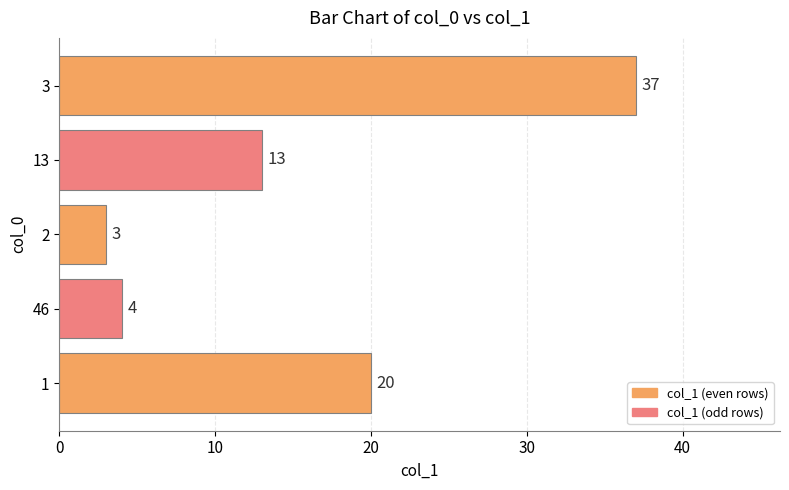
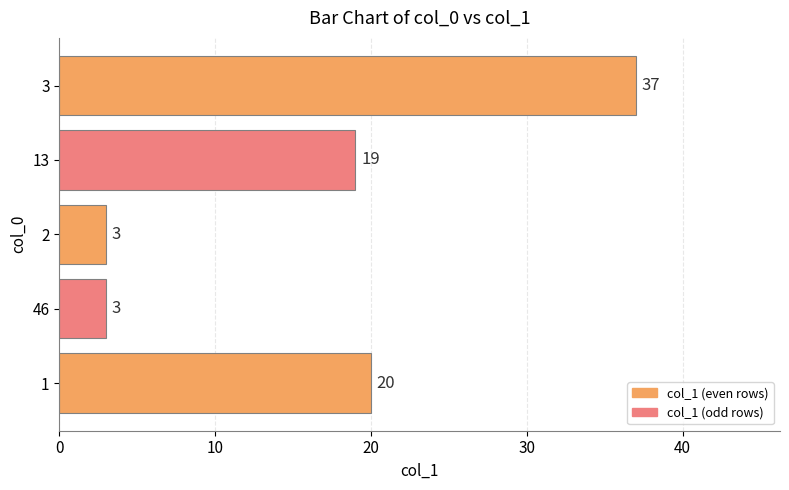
  {
    "3": 37,
-   "13": 13,
+   "13": 19,
    "2": 3,
-   "46": 4,
+   "46": 3,
    "1": 20
  }
